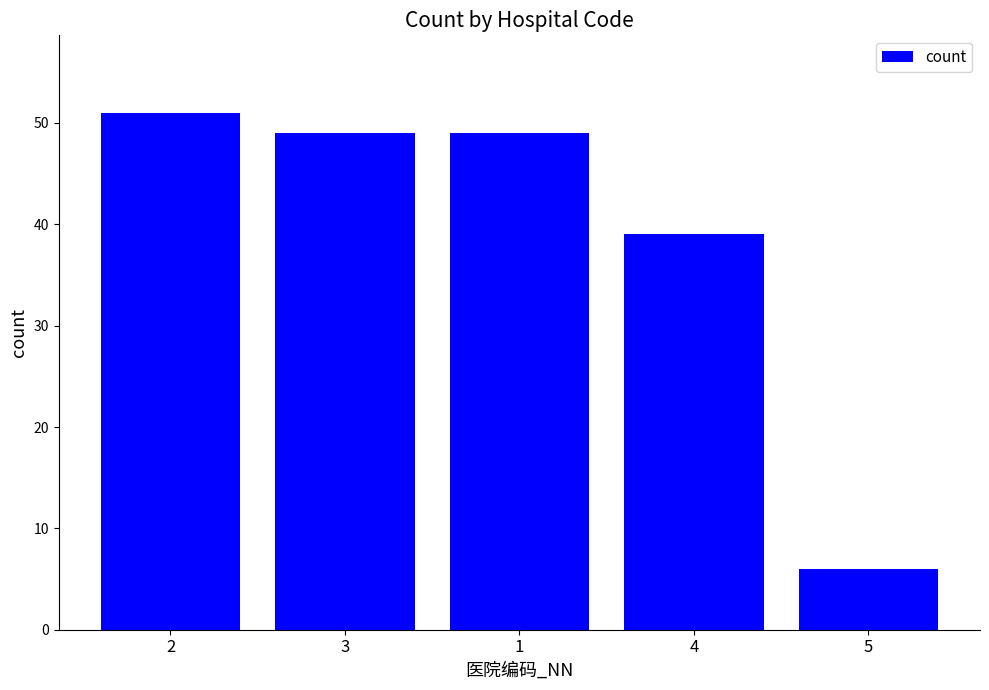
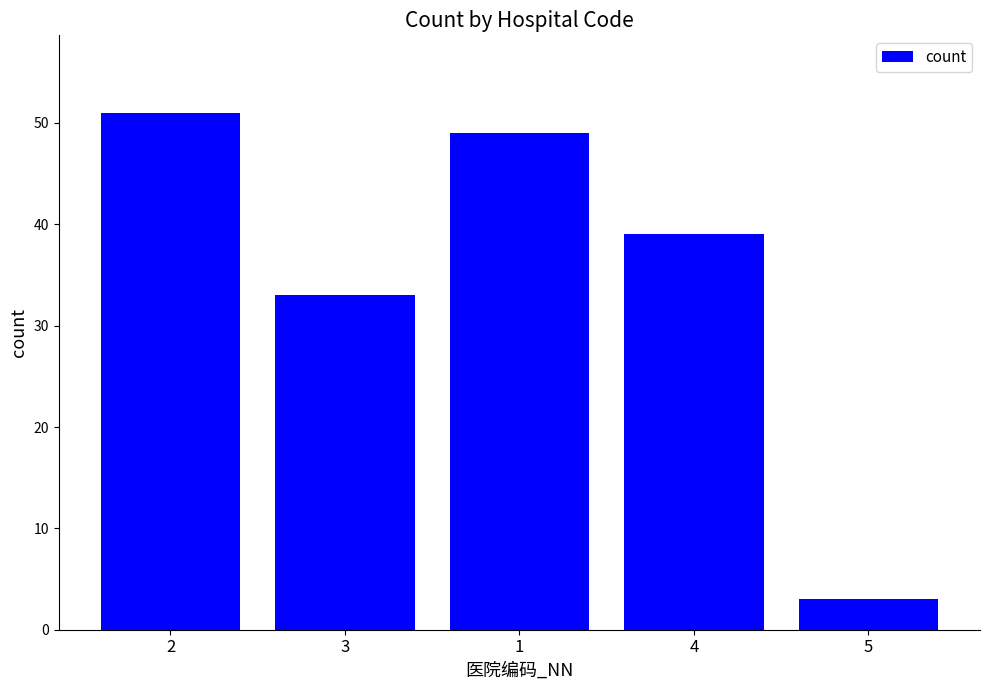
  {
    "2": 51,
-   "3": 49,
+   "3": 33,
    "1": 49,
    "4": 39,
-   "5": 6
+   "5": 3
  }
